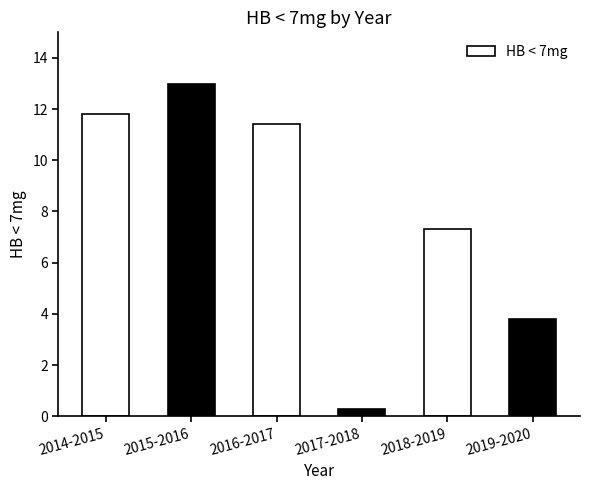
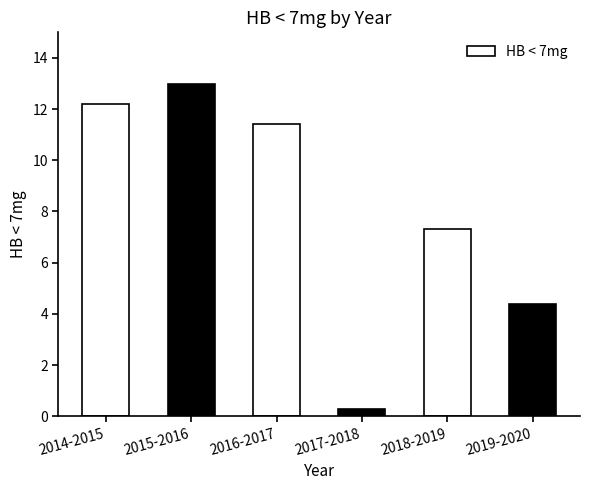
  {
-   "2014-2015": 11.8,
+   "2014-2015": 12.2,
    "2015-2016": 13.0,
    "2016-2017": 11.4,
    "2017-2018": 0.3,
    "2018-2019": 7.3,
-   "2019-2020": 3.8
+   "2019-2020": 4.4
  }
